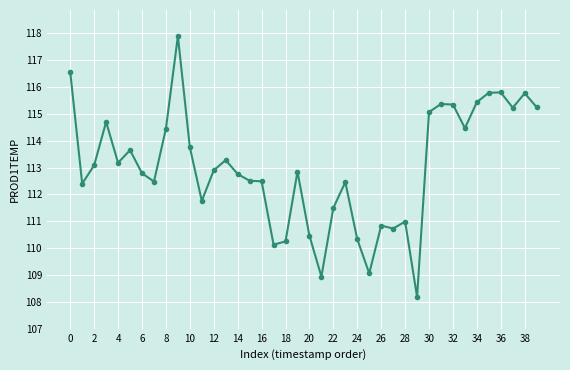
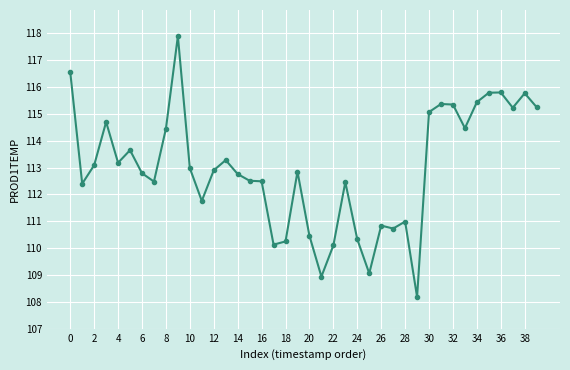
  {
    "0": 116.6,
    "2": 113.1,
    "4": 113.2,
    "6": 112.8,
    "8": 114.5,
-   "10": 113.8,
+   "10": 113.0,
    "12": 112.9,
    "14": 112.8,
    "16": 112.5,
    "18": 110.3,
    "20": 110.5,
-   "22": 111.5,
+   "22": 110.1,
    "24": 110.3,
    "26": 110.8,
    "28": 111.0,
    "30": 115.1,
    "32": 115.4,
    "34": 115.4,
    "36": 115.8,
    "38": 115.8
  }
